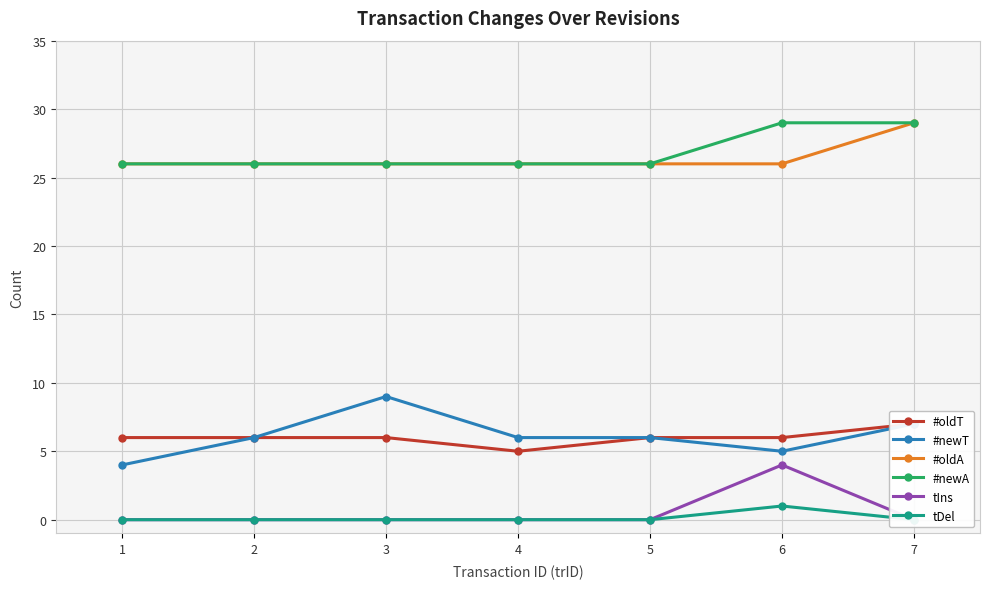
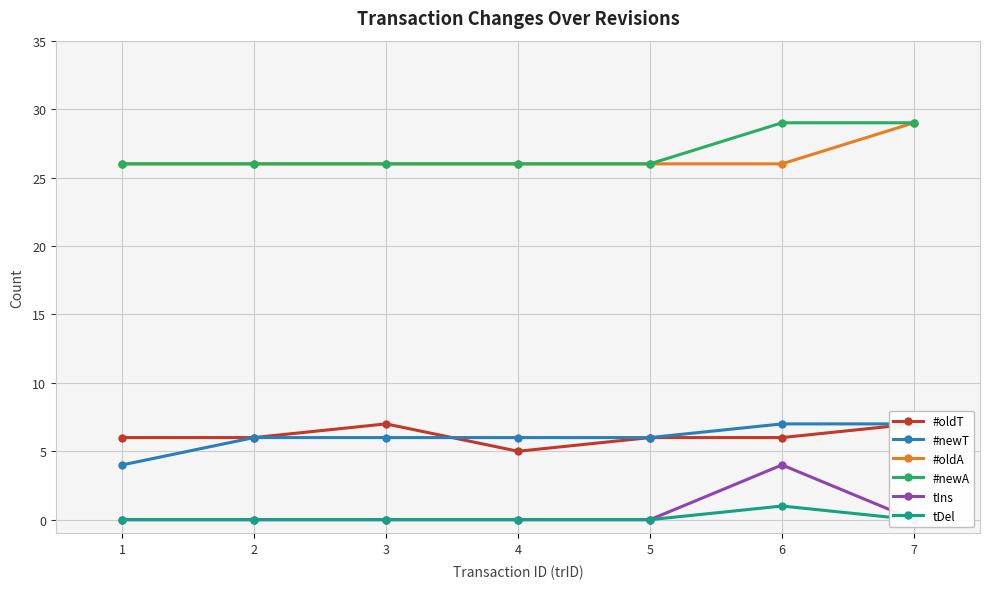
  {
    "#oldT": {
      "1": 6,
-     "3": 6,
+     "3": 7,
      "4": 5,
      "6": 6
    },
    "#newT": {
      "1": 4,
-     "3": 9,
+     "3": 6,
      "4": 6,
-     "6": 5
+     "6": 7
    },
    "#oldA": {
      "6": 26
    },
    "tIns": {
      "6": 4
    }
  }
